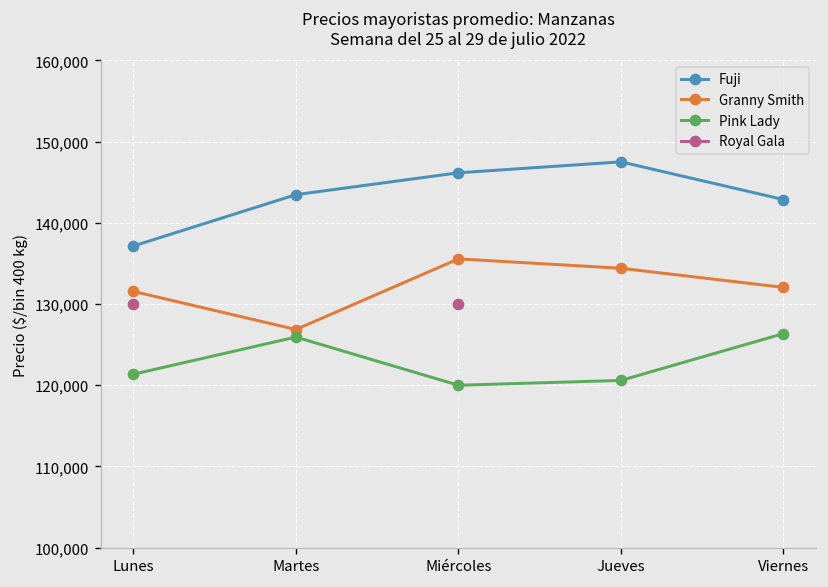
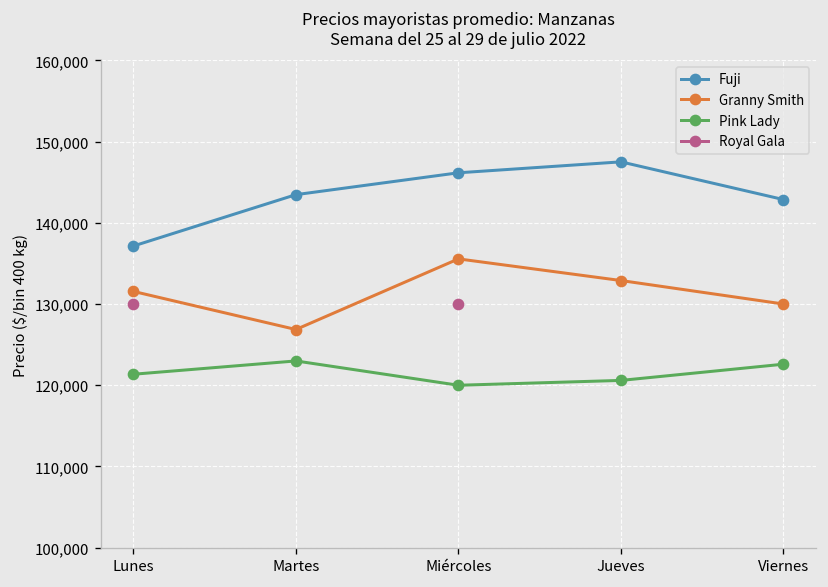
  {
    "Fuji": {
      "Lunes": "137,000",
      "Martes": "143,000",
      "Miércoles": "146,000",
      "Jueves": "148,000",
      "Viernes": "143,000"
    },
    "Granny Smith": {
      "Lunes": "132,000",
      "Martes": "127,000",
      "Miércoles": "136,000",
-     "Jueves": "134,000",
-     "Viernes": "132,000"
+     "Jueves": "133,000",
+     "Viernes": "130,000"
    },
    "Pink Lady": {
      "Lunes": "121,000",
-     "Martes": "126,000",
+     "Martes": "123,000",
      "Miércoles": "120,000",
      "Jueves": "121,000",
-     "Viernes": "126,000"
+     "Viernes": "123,000"
    },
    "Royal Gala": {
      "Lunes": "130,000",
      "Miércoles": "130,000"
    }
  }
